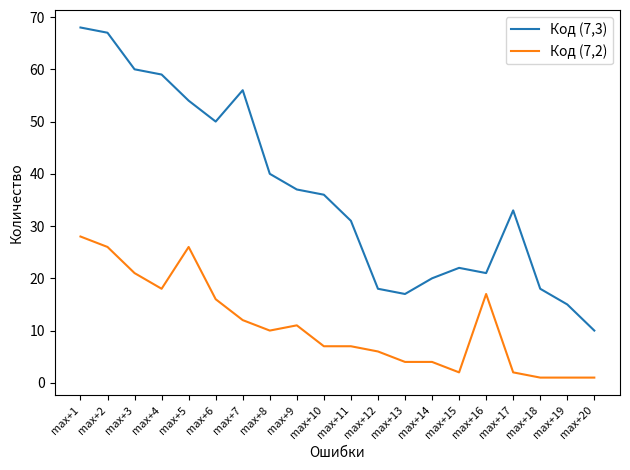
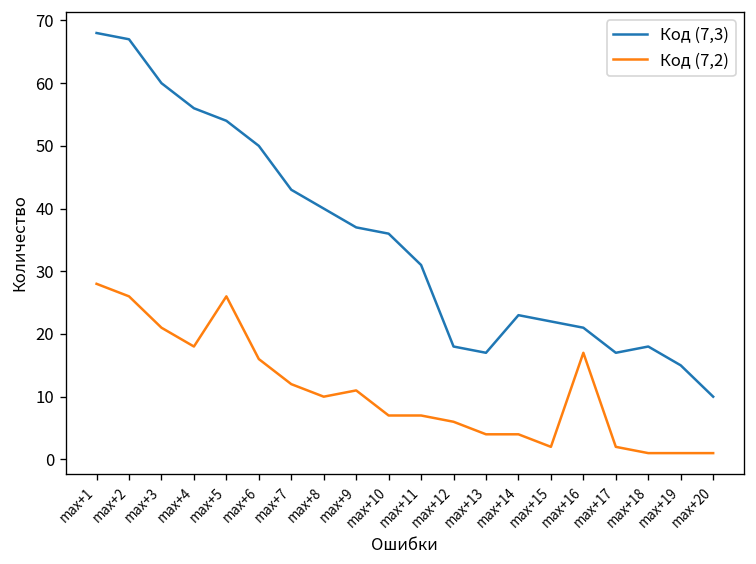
  {
    "Код (7,3)": {
      "max+1": 68,
      "max+2": 67,
      "max+3": 60,
-     "max+4": 59,
+     "max+4": 56,
      "max+5": 54,
      "max+6": 50,
-     "max+7": 56,
+     "max+7": 43,
      "max+8": 40,
      "max+9": 37,
      "max+10": 36,
      "max+11": 31,
      "max+12": 18,
      "max+13": 17,
-     "max+14": 20,
+     "max+14": 23,
      "max+15": 22,
      "max+16": 21,
-     "max+17": 33,
+     "max+17": 17,
      "max+18": 18,
      "max+19": 15,
      "max+20": 10
    },
    "Код (7,2)": {
      "max+1": 28,
      "max+2": 26,
      "max+3": 21,
      "max+4": 18,
      "max+5": 26,
      "max+6": 16,
      "max+7": 12,
      "max+8": 10,
      "max+9": 11,
      "max+10": 7,
      "max+11": 7,
      "max+12": 6,
      "max+13": 4,
      "max+14": 4,
      "max+15": 2,
      "max+16": 17,
      "max+17": 2,
      "max+18": 1,
      "max+19": 1,
      "max+20": 1
    }
  }
